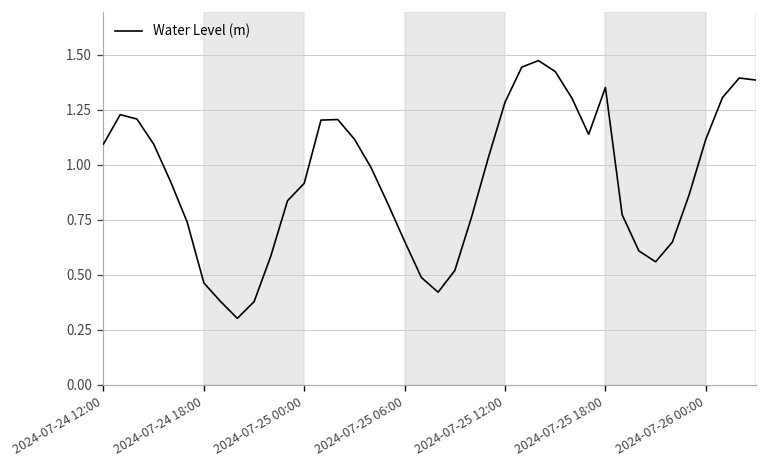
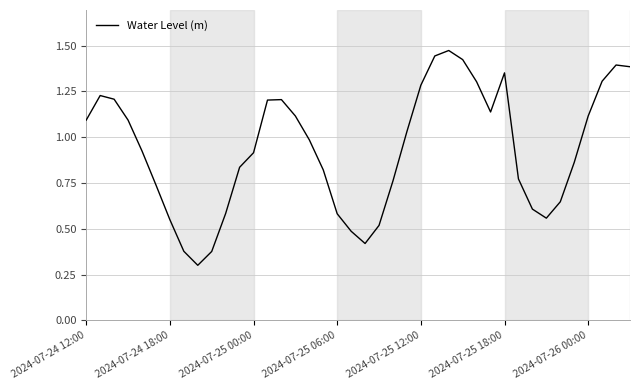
  {
    "2024-07-24 12:00": 1.09,
-   "2024-07-24 18:00": 0.46,
+   "2024-07-24 18:00": 0.55,
    "2024-07-25 00:00": 0.92,
-   "2024-07-25 06:00": 0.65,
+   "2024-07-25 06:00": 0.58,
    "2024-07-25 12:00": 1.28,
    "2024-07-25 18:00": 1.35,
    "2024-07-26 00:00": 1.12
  }
